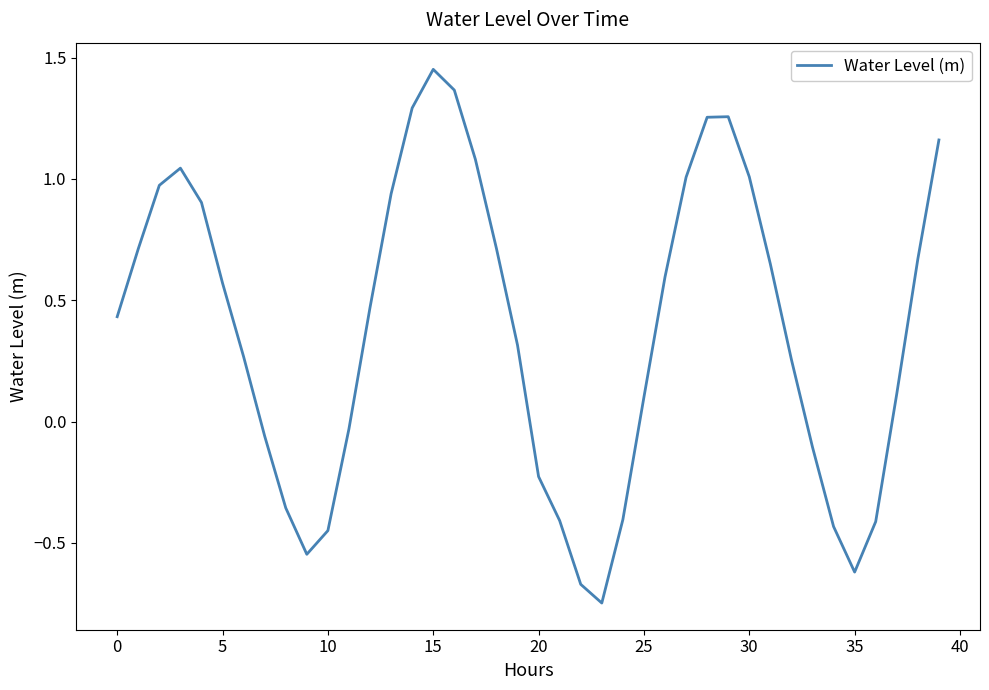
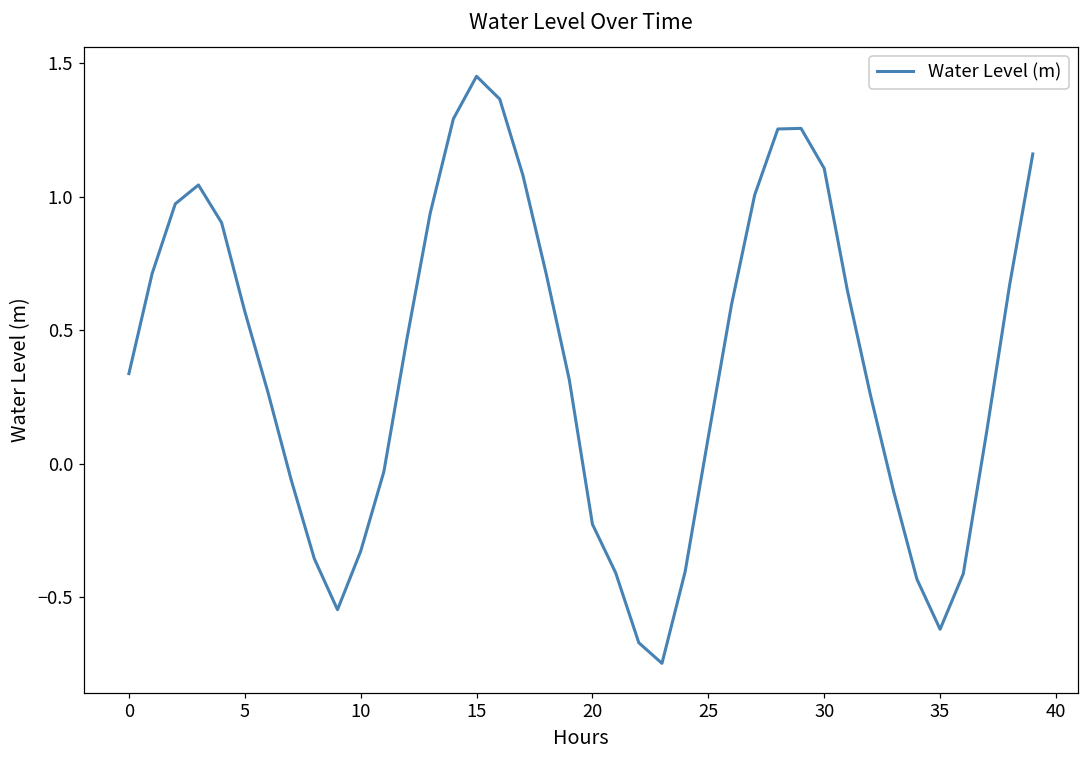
  {
-   "0": 0.43,
+   "0": 0.34,
    "5": 0.57,
-   "10": -0.45,
+   "10": -0.33,
    "15": 1.45,
    "20": -0.23,
    "25": 0.10,
-   "30": 1.01,
+   "30": 1.11,
    "35": -0.62
  }
